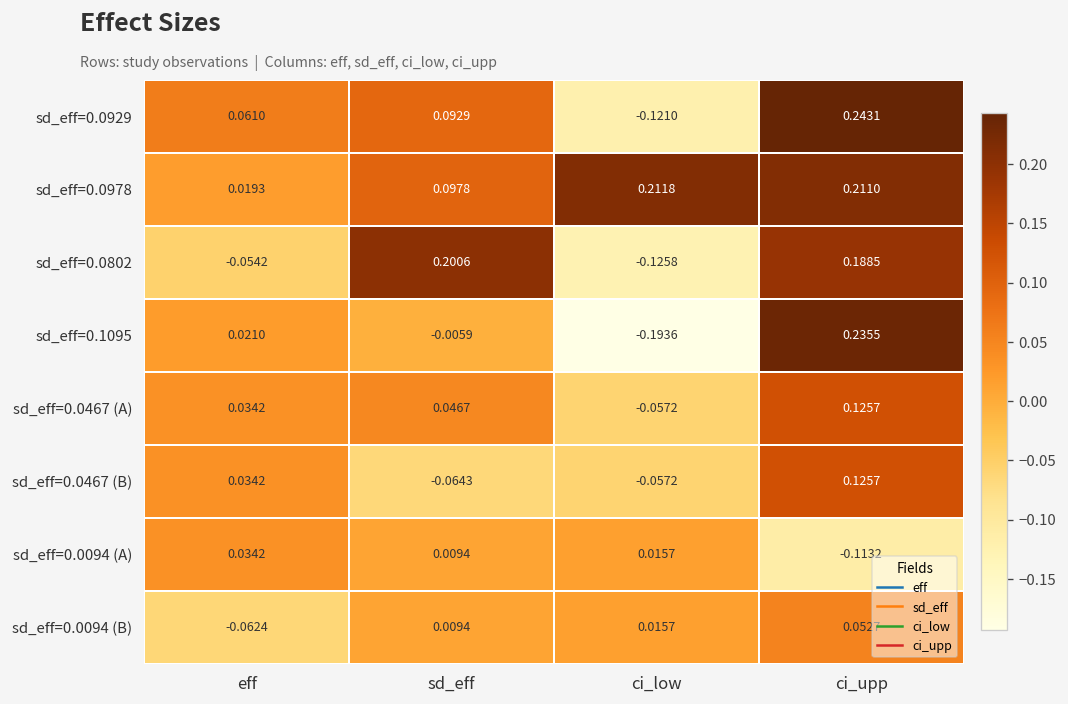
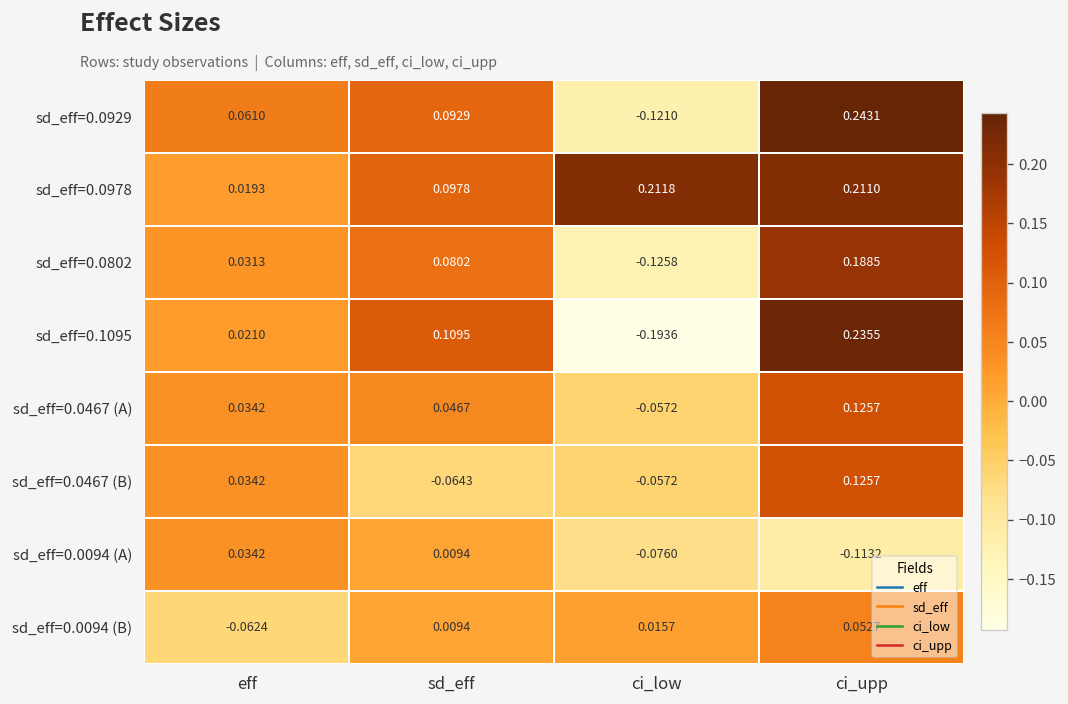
  {
    "sd_eff=0.0929": {
      "eff": 0.0610,
      "sd_eff": 0.0929,
      "ci_low": -0.1210,
      "ci_upp": 0.2431
    },
    "sd_eff=0.0978": {
      "eff": 0.0193,
      "sd_eff": 0.0978,
      "ci_low": 0.2118,
      "ci_upp": 0.2110
    },
    "sd_eff=0.0802": {
-     "eff": -0.0542,
-     "sd_eff": 0.2006,
+     "eff": 0.0313,
+     "sd_eff": 0.0802,
      "ci_low": -0.1258,
      "ci_upp": 0.1885
    },
    "sd_eff=0.1095": {
      "eff": 0.0210,
-     "sd_eff": -0.0059,
+     "sd_eff": 0.1095,
      "ci_low": -0.1936,
      "ci_upp": 0.2355
    },
    "sd_eff=0.0467 (A)": {
      "eff": 0.0342,
      "sd_eff": 0.0467,
      "ci_low": -0.0572,
      "ci_upp": 0.1257
    },
    "sd_eff=0.0467 (B)": {
      "eff": 0.0342,
      "sd_eff": -0.0643,
      "ci_low": -0.0572,
      "ci_upp": 0.1257
    },
    "sd_eff=0.0094 (A)": {
      "eff": 0.0342,
      "sd_eff": 0.0094,
-     "ci_low": 0.0157,
+     "ci_low": -0.0760,
      "ci_upp": -0.1132
    },
    "sd_eff=0.0094 (B)": {
      "eff": -0.0624,
      "sd_eff": 0.0094,
      "ci_low": 0.0157
    }
  }
